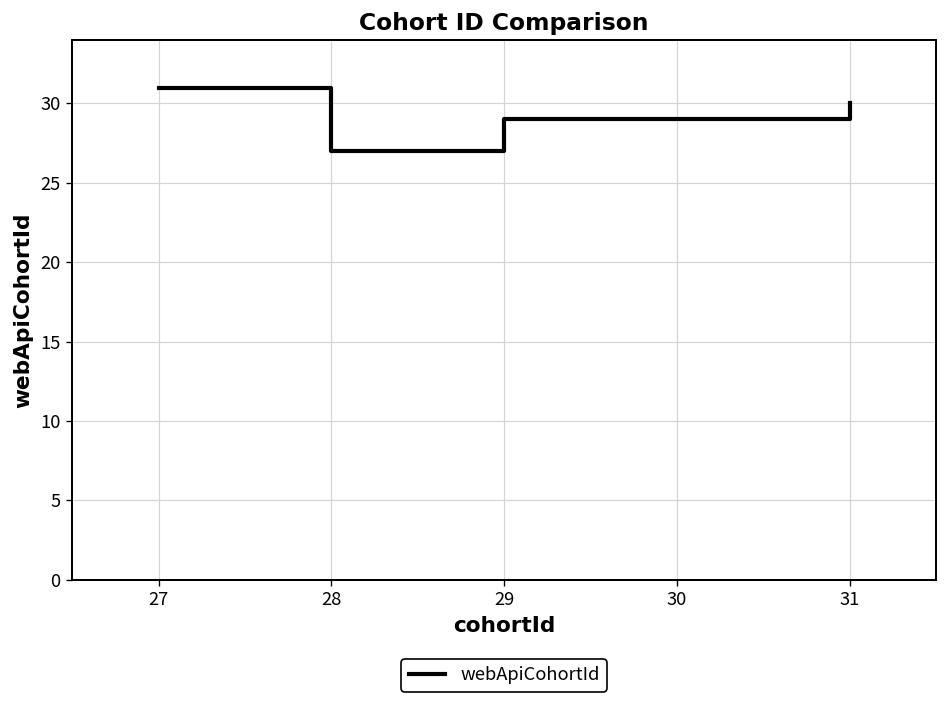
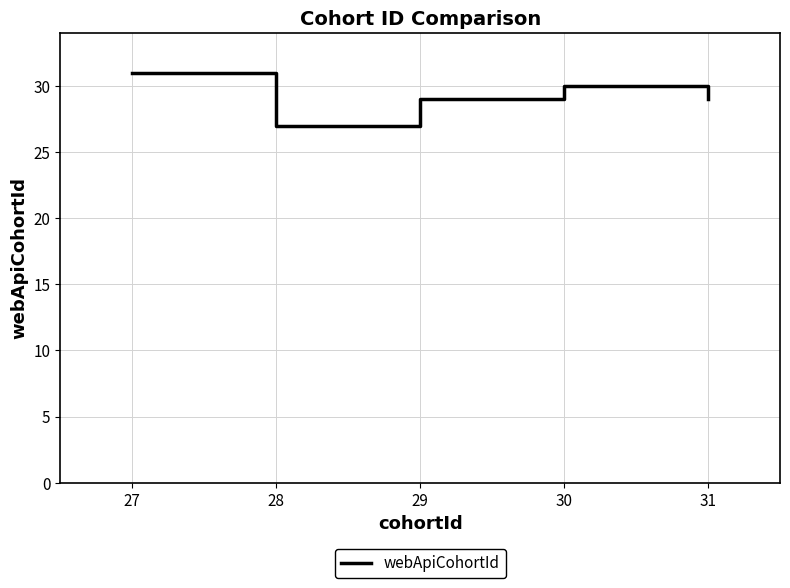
  {
    "27": 31,
    "28": 27,
    "29": 29,
-   "30": 29,
-   "31": 30
+   "30": 30,
+   "31": 29
  }
